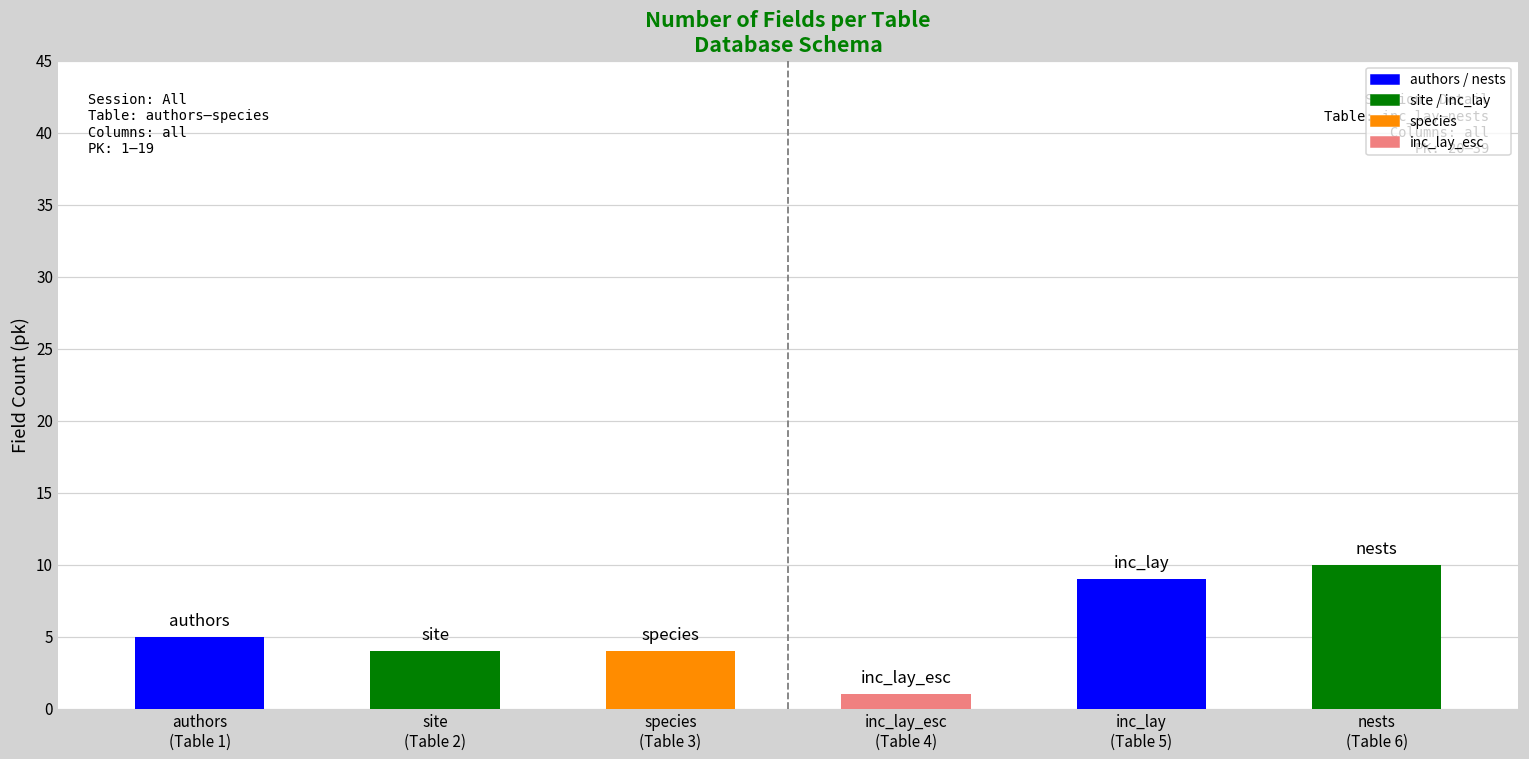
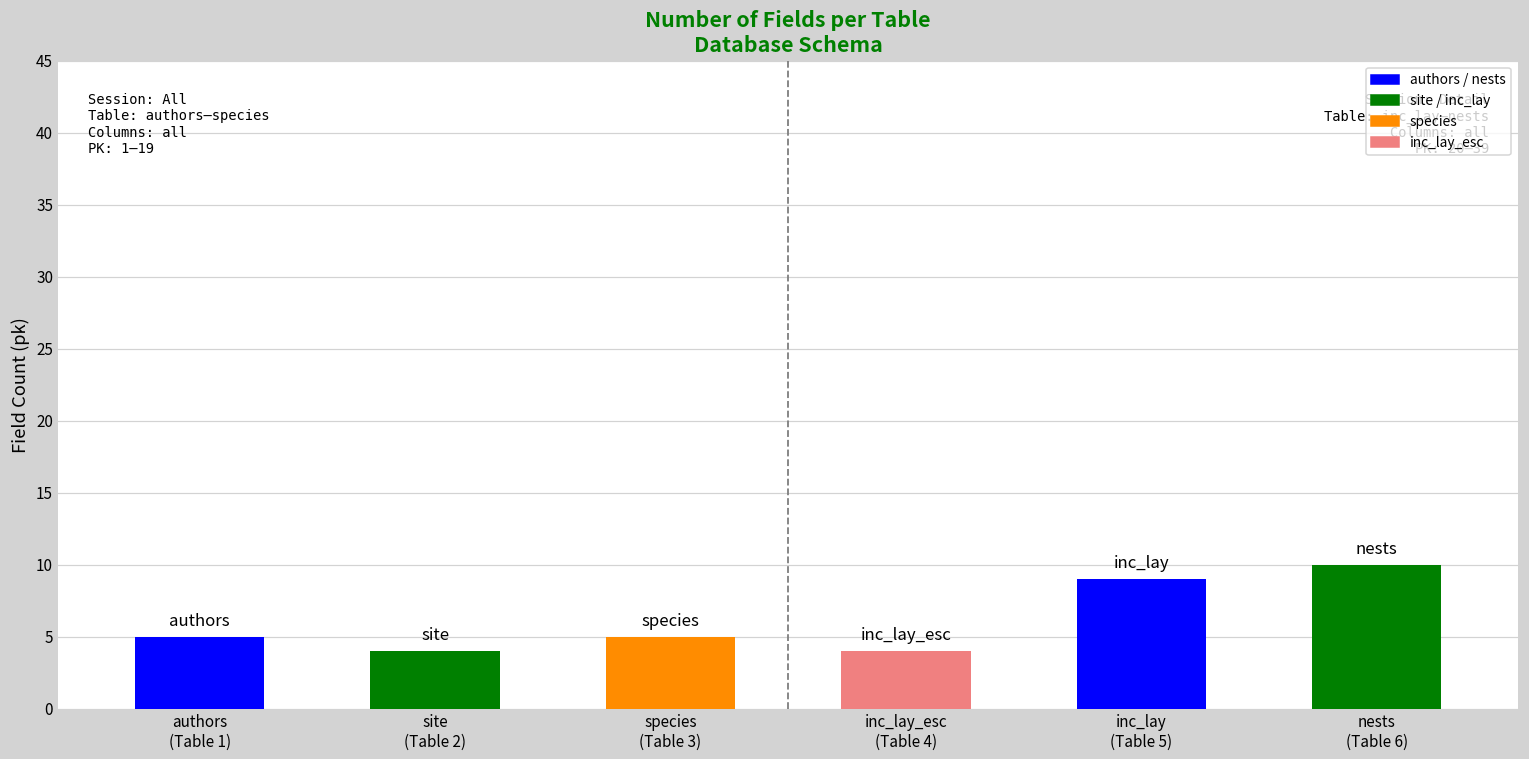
  {
    "authors (Table 1)": 5,
    "site (Table 2)": 4,
-   "species (Table 3)": 4,
-   "inc_lay_esc (Table 4)": 1,
+   "species (Table 3)": 5,
+   "inc_lay_esc (Table 4)": 4,
    "inc_lay (Table 5)": 9,
    "nests (Table 6)": 10
  }
